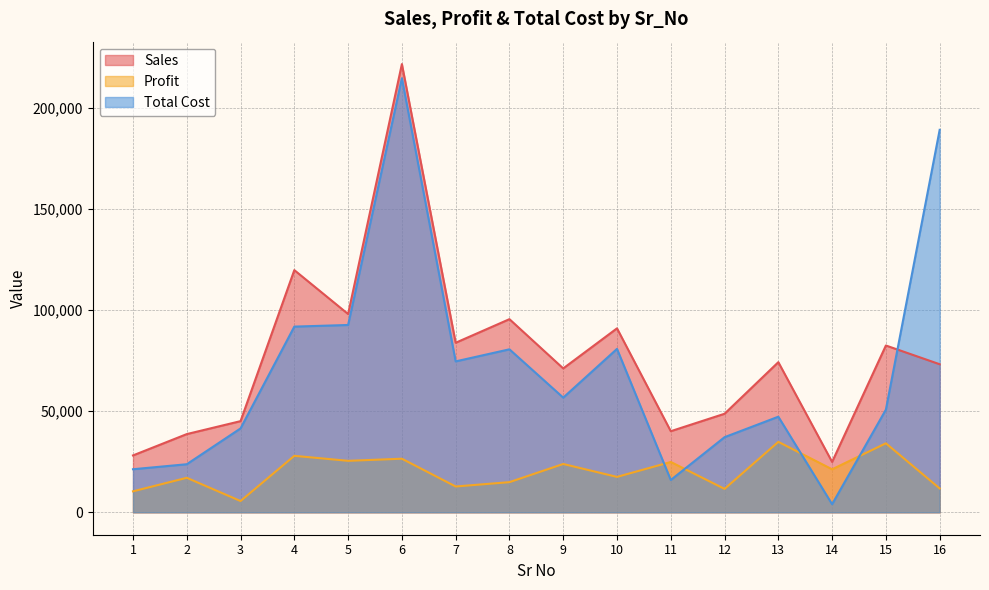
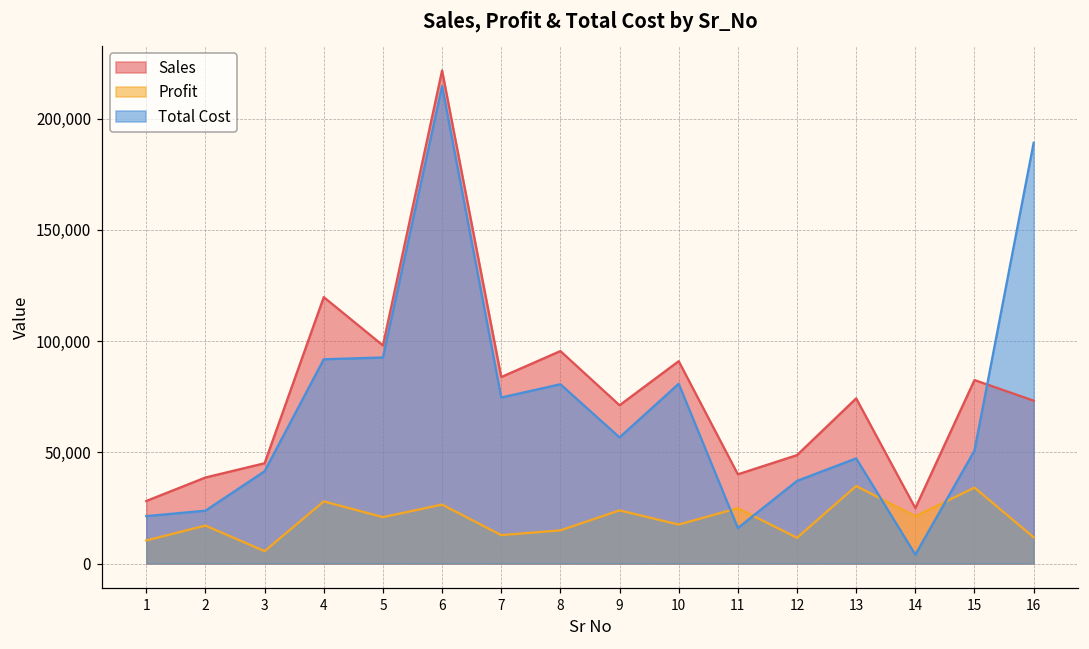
  {
    "Sales": {
      "1": "28,000",
      "2": "39,000",
      "3": "45,000",
      "4": "120,000",
      "5": "98,000",
      "6": "222,000",
      "7": "84,000",
      "8": "96,000",
      "9": "71,000",
      "10": "91,000",
      "11": "40,000",
      "12": "49,000",
      "13": "74,000",
      "14": "25,000",
      "15": "83,000",
      "16": "73,000"
    },
    "Profit": {
      "1": "10,000",
      "2": "17,000",
      "3": "6,000",
      "4": "28,000",
-     "5": "25,000",
+     "5": "21,000",
      "6": "27,000",
      "7": "13,000",
      "8": "15,000",
      "9": "24,000",
      "10": "18,000",
      "11": "25,000",
      "12": "12,000",
      "13": "35,000",
      "14": "21,000",
      "15": "34,000",
      "16": "12,000"
    },
    "Total Cost": {
      "1": "21,000",
      "2": "24,000",
      "3": "41,000",
      "4": "92,000",
      "5": "93,000",
      "6": "215,000",
      "7": "75,000",
      "8": "81,000",
      "9": "57,000",
      "10": "81,000",
      "11": "16,000",
      "12": "37,000",
      "13": "47,000",
      "14": "4,000",
      "15": "51,000",
      "16": "189,000"
    }
  }
